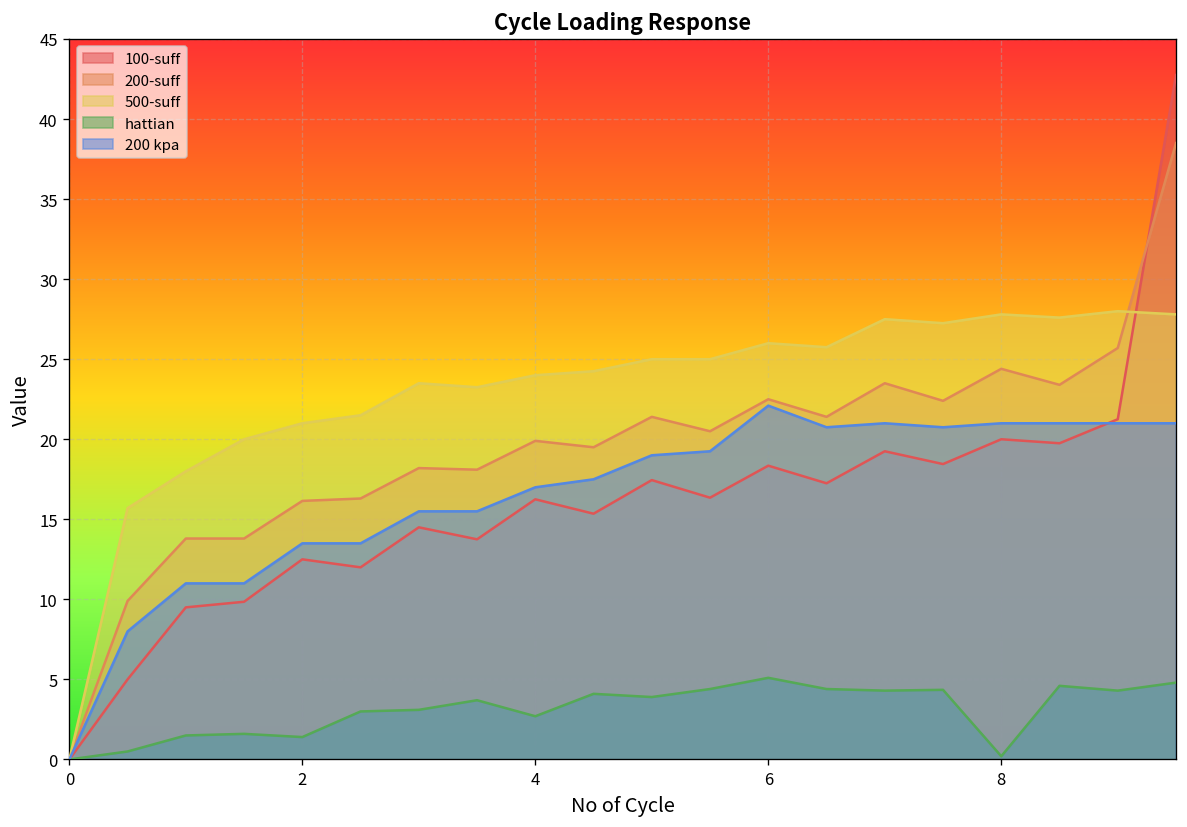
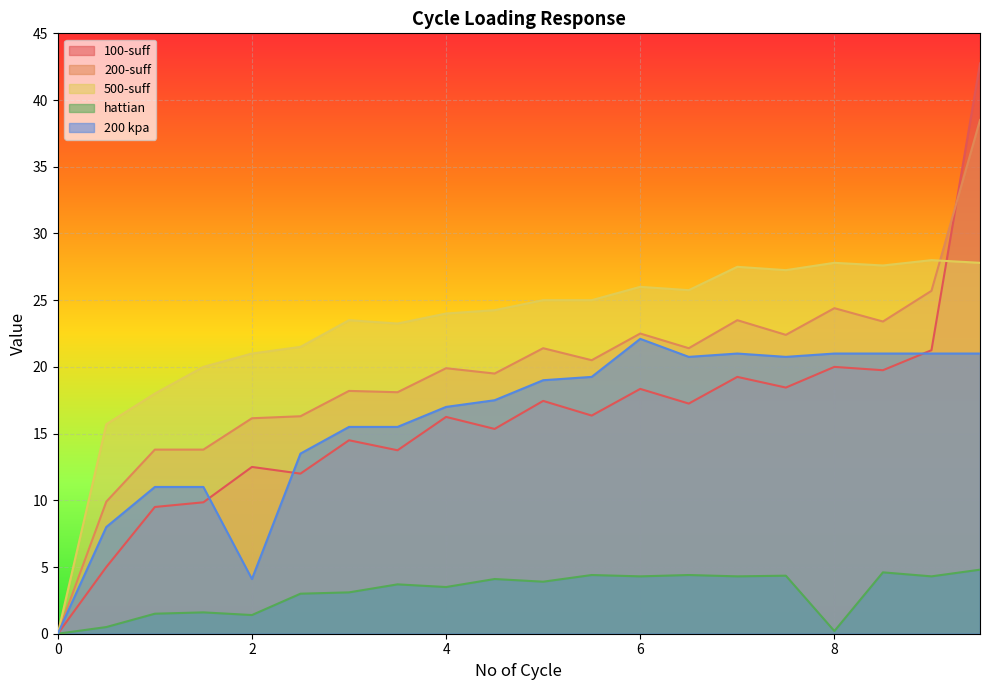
  {
    "hattian": {
      "2": 1.4,
-     "4": 2.7,
-     "6": 5.1,
+     "4": 3.5,
+     "6": 4.3,
      "8": 0.2
    },
    "200 kpa": {
-     "2": 13.5,
+     "2": 4.1,
      "4": 17.0,
      "6": 22.1,
      "8": 21.0
    }
  }
